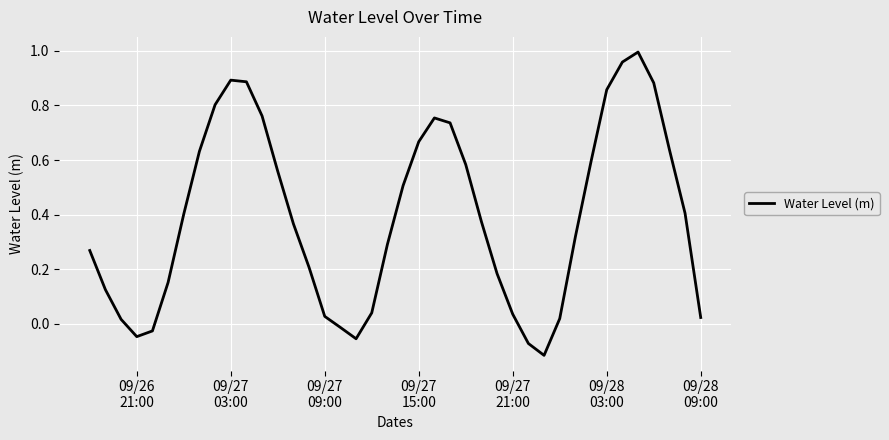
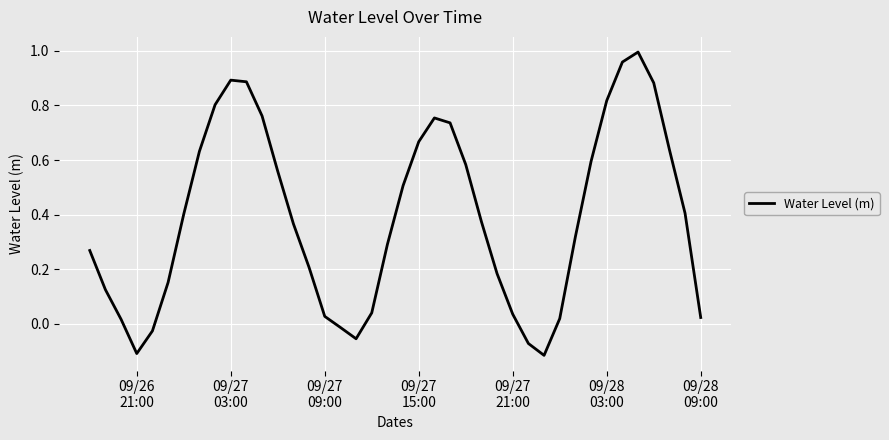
  {
-   "09/26 21:00": -0.05,
+   "09/26 21:00": -0.11,
    "09/27 03:00": 0.89,
    "09/27 09:00": 0.03,
    "09/27 15:00": 0.67,
    "09/27 21:00": 0.04,
-   "09/28 03:00": 0.86,
+   "09/28 03:00": 0.82,
    "09/28 09:00": 0.02
  }
